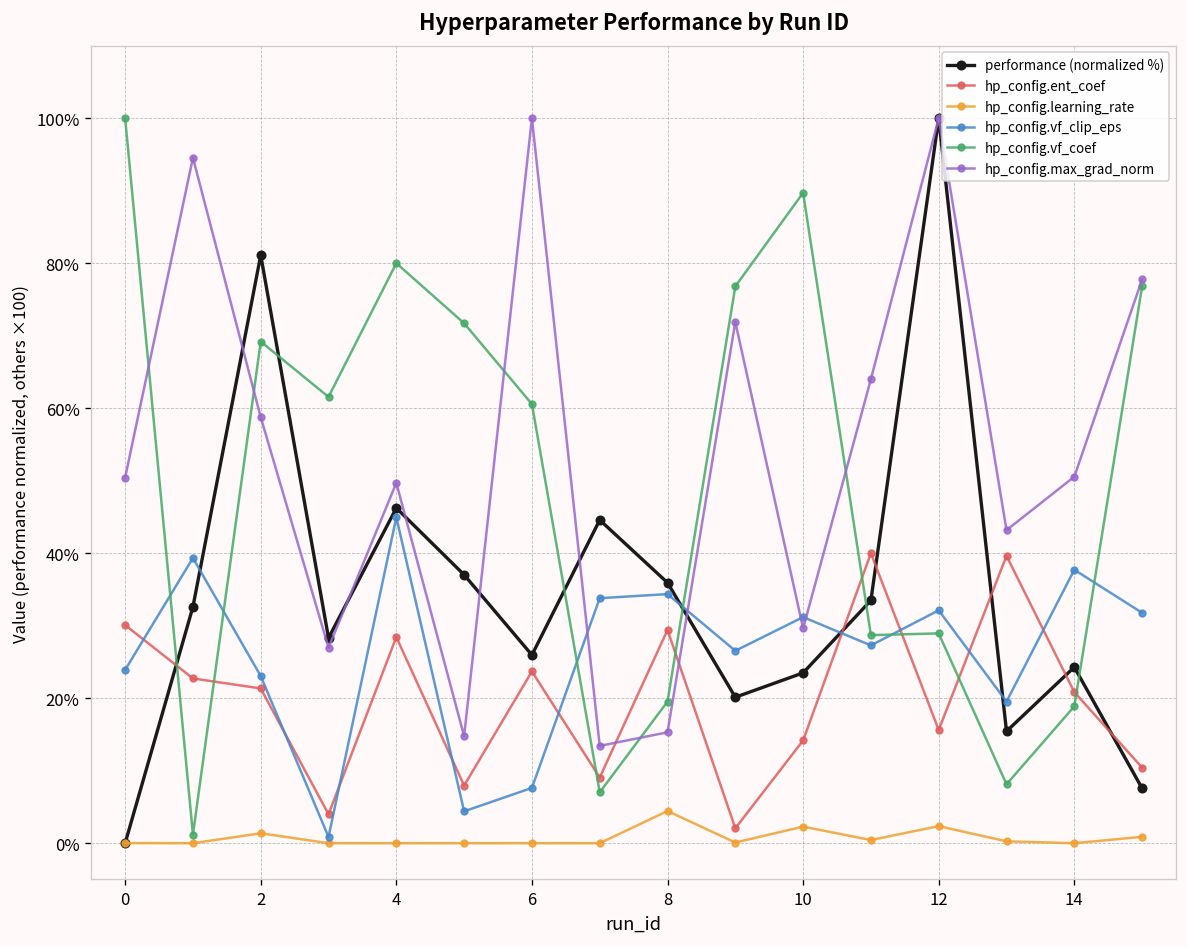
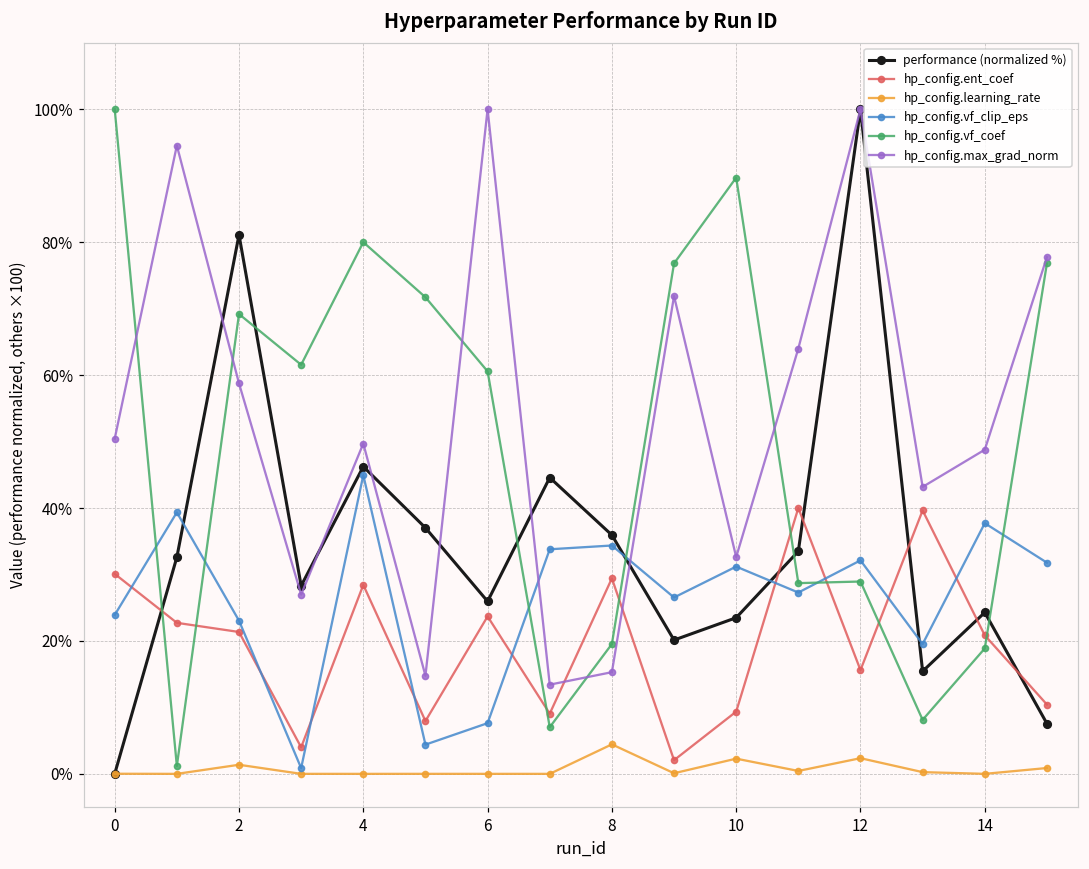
  {
    "performance (normalized %)": {
      "2": "81%",
      "4": "46%",
      "6": "26%",
      "8": "36%",
      "10": "23%",
      "14": "24%"
    },
    "hp_config.ent_coef": {
      "0": "30%",
      "2": "21%",
      "4": "28%",
      "6": "24%",
      "8": "29%",
-     "10": "14%",
+     "10": "9%",
      "12": "16%",
      "14": "21%"
    },
    "hp_config.learning_rate": {
      "2": "1%",
      "4": "0%",
      "6": "0%",
      "8": "4%",
      "10": "2%",
      "12": "2%",
      "14": "0%"
    },
    "hp_config.vf_clip_eps": {
      "0": "24%",
      "2": "23%",
      "4": "45%",
      "6": "8%",
      "8": "34%",
      "10": "31%",
      "12": "32%",
      "14": "38%"
    },
    "hp_config.vf_coef": {
      "0": "100%",
      "2": "69%",
      "4": "80%",
      "6": "61%",
      "8": "20%",
      "10": "90%",
      "12": "29%",
      "14": "19%"
    },
    "hp_config.max_grad_norm": {
      "0": "50%",
      "2": "59%",
      "4": "50%",
      "6": "100%",
      "8": "15%",
-     "10": "30%",
-     "14": "51%"
+     "10": "33%",
+     "14": "49%"
    }
  }
